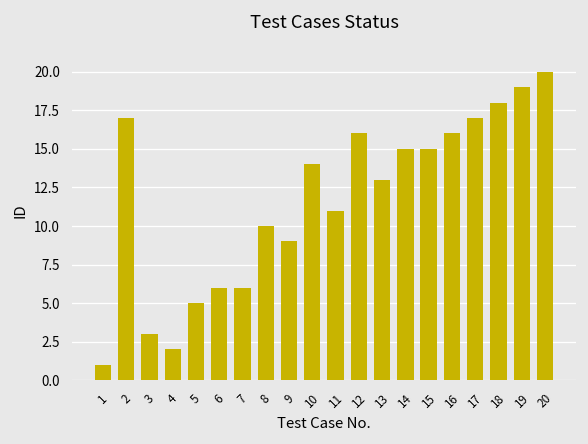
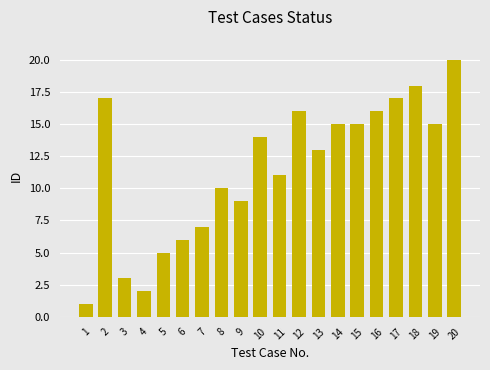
  {
    "1": 1,
    "2": 17,
    "3": 3,
    "4": 2,
    "5": 5,
    "6": 6,
-   "7": 6,
+   "7": 7,
    "8": 10,
    "9": 9,
    "10": 14,
    "11": 11,
    "12": 16,
    "13": 13,
    "14": 15,
    "15": 15,
    "16": 16,
    "17": 17,
    "18": 18,
-   "19": 19,
+   "19": 15,
    "20": 20
  }
